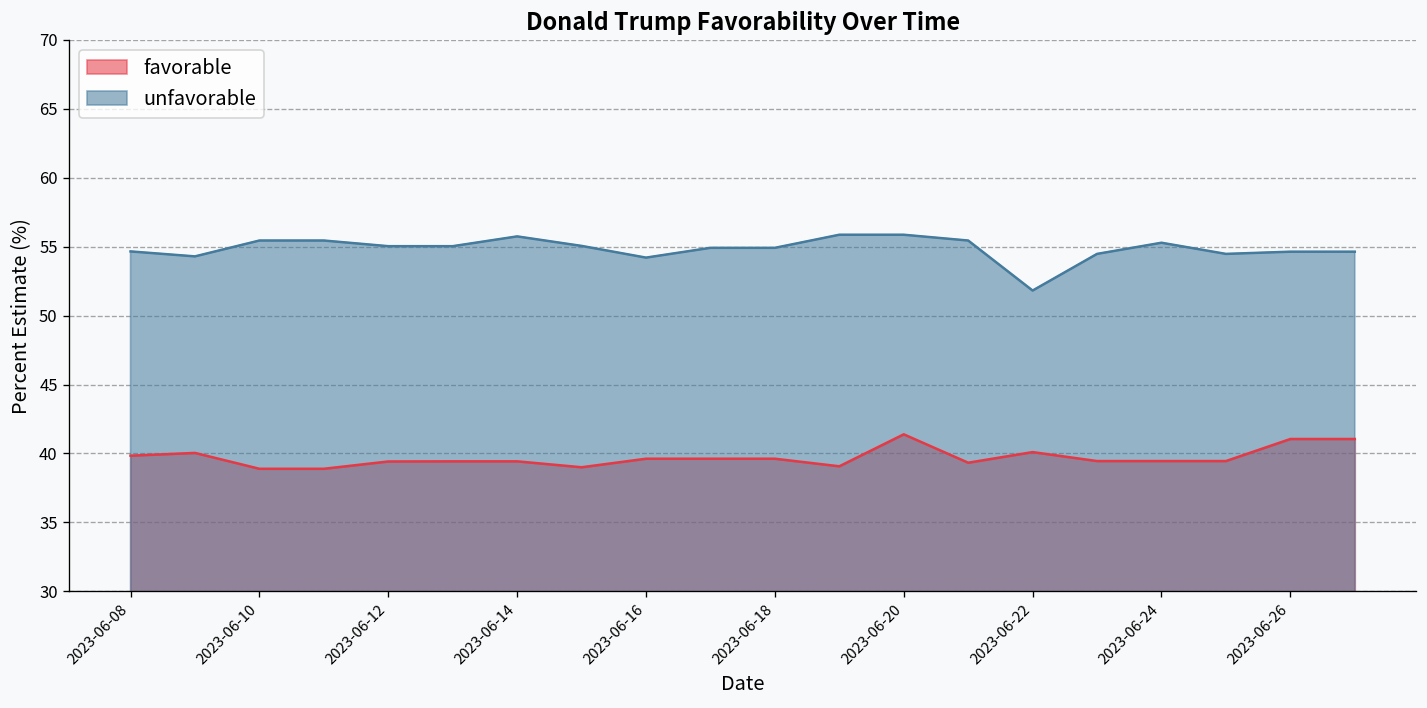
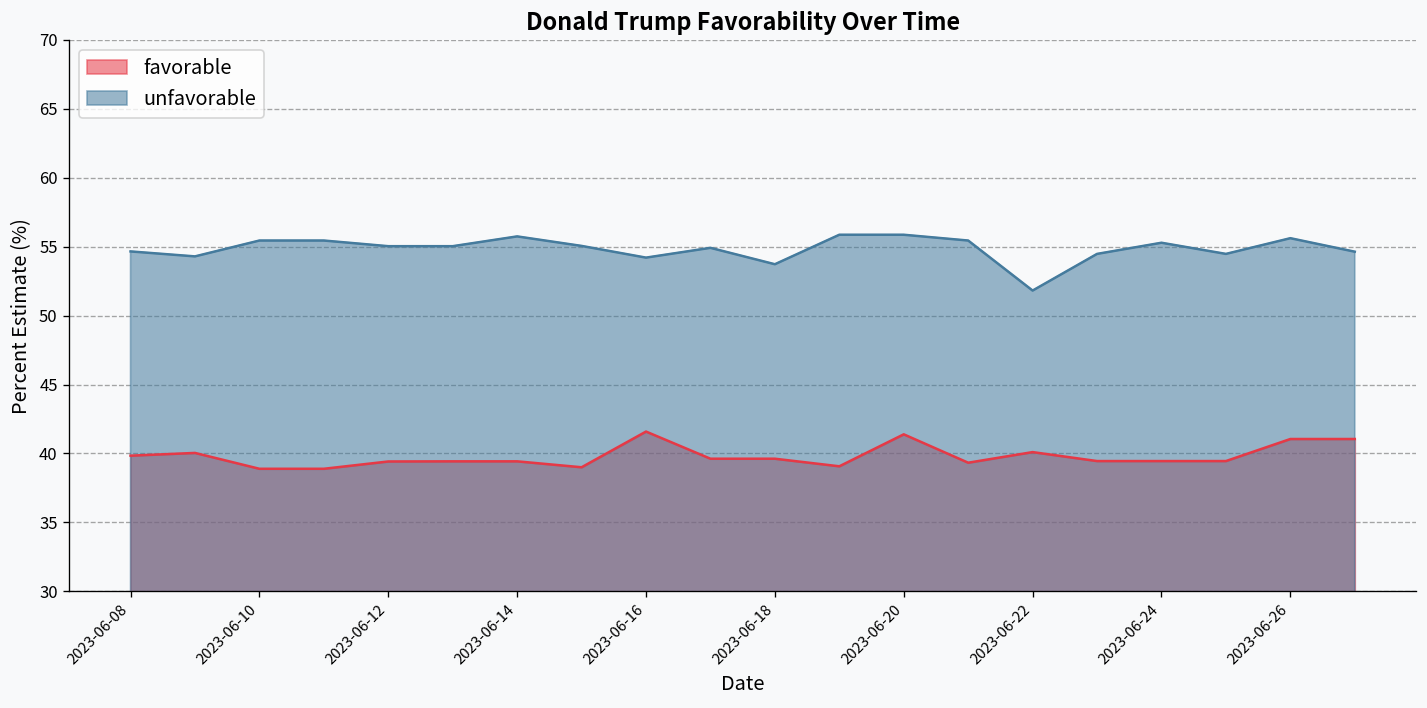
  {
    "favorable": {
      "2023-06-08": 39.8,
      "2023-06-10": 38.9,
      "2023-06-12": 39.4,
      "2023-06-14": 39.4,
-     "2023-06-16": 39.6,
+     "2023-06-16": 41.6,
      "2023-06-18": 39.6,
      "2023-06-20": 41.4,
      "2023-06-22": 40.1,
      "2023-06-24": 39.5,
      "2023-06-26": 41.1
    },
    "unfavorable": {
      "2023-06-08": 54.7,
      "2023-06-10": 55.5,
      "2023-06-12": 55.0,
      "2023-06-14": 55.8,
      "2023-06-16": 54.2,
-     "2023-06-18": 54.9,
+     "2023-06-18": 53.7,
      "2023-06-20": 55.9,
      "2023-06-22": 51.8,
      "2023-06-24": 55.3,
-     "2023-06-26": 54.6
+     "2023-06-26": 55.6
    }
  }
